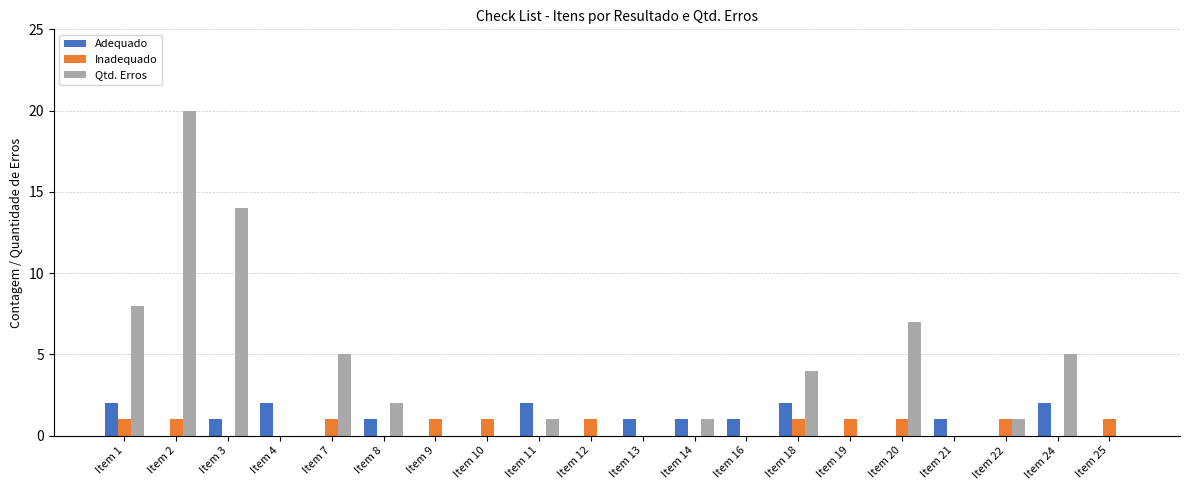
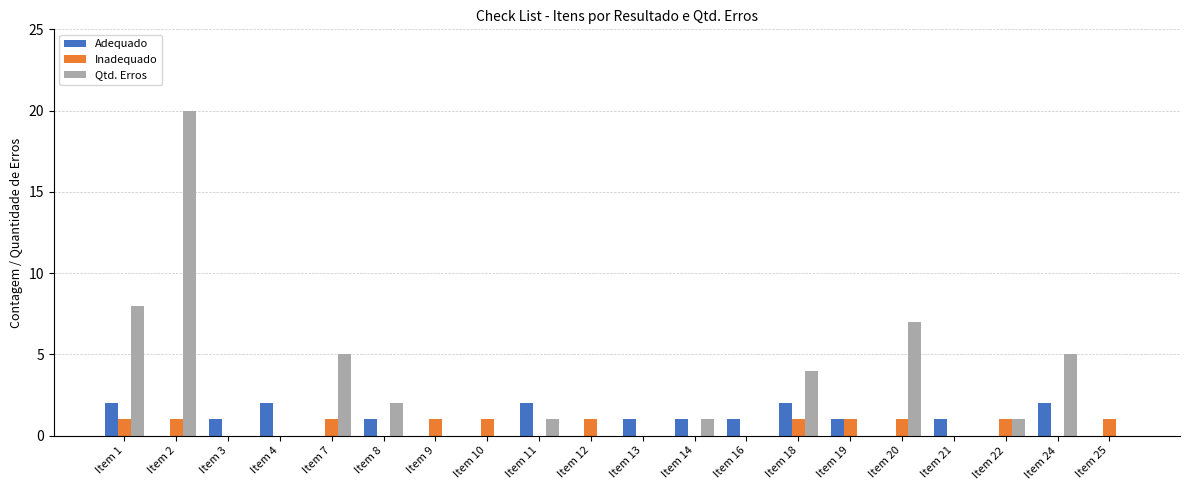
  {
    "Adequado": {
      "Item 1": 2,
      "Item 2": 0,
      "Item 3": 1,
      "Item 4": 2,
      "Item 7": 0,
      "Item 8": 1,
      "Item 9": 0,
      "Item 10": 0,
      "Item 11": 2,
      "Item 12": 0,
      "Item 13": 1,
      "Item 14": 1,
      "Item 16": 1,
      "Item 18": 2,
-     "Item 19": 0,
+     "Item 19": 1,
      "Item 20": 0,
      "Item 21": 1,
      "Item 22": 0,
      "Item 24": 2,
      "Item 25": 0
    },
    "Inadequado": {
      "Item 1": 1,
      "Item 2": 1,
      "Item 3": 0,
      "Item 4": 0,
      "Item 7": 1,
      "Item 8": 0,
      "Item 9": 1,
      "Item 10": 1,
      "Item 11": 0,
      "Item 12": 1,
      "Item 13": 0,
      "Item 14": 0,
      "Item 16": 0,
      "Item 18": 1,
      "Item 19": 1,
      "Item 20": 1,
      "Item 21": 0,
      "Item 22": 1,
      "Item 24": 0,
      "Item 25": 1
    },
    "Qtd. Erros": {
      "Item 1": 8,
      "Item 2": 20,
-     "Item 3": 14,
+     "Item 3": 0,
      "Item 4": 0,
      "Item 7": 5,
      "Item 8": 2,
      "Item 9": 0,
      "Item 10": 0,
      "Item 11": 1,
      "Item 12": 0,
      "Item 13": 0,
      "Item 14": 1,
      "Item 16": 0,
      "Item 18": 4,
      "Item 19": 0,
      "Item 20": 7,
      "Item 21": 0,
      "Item 22": 1,
      "Item 24": 5,
      "Item 25": 0
    }
  }
